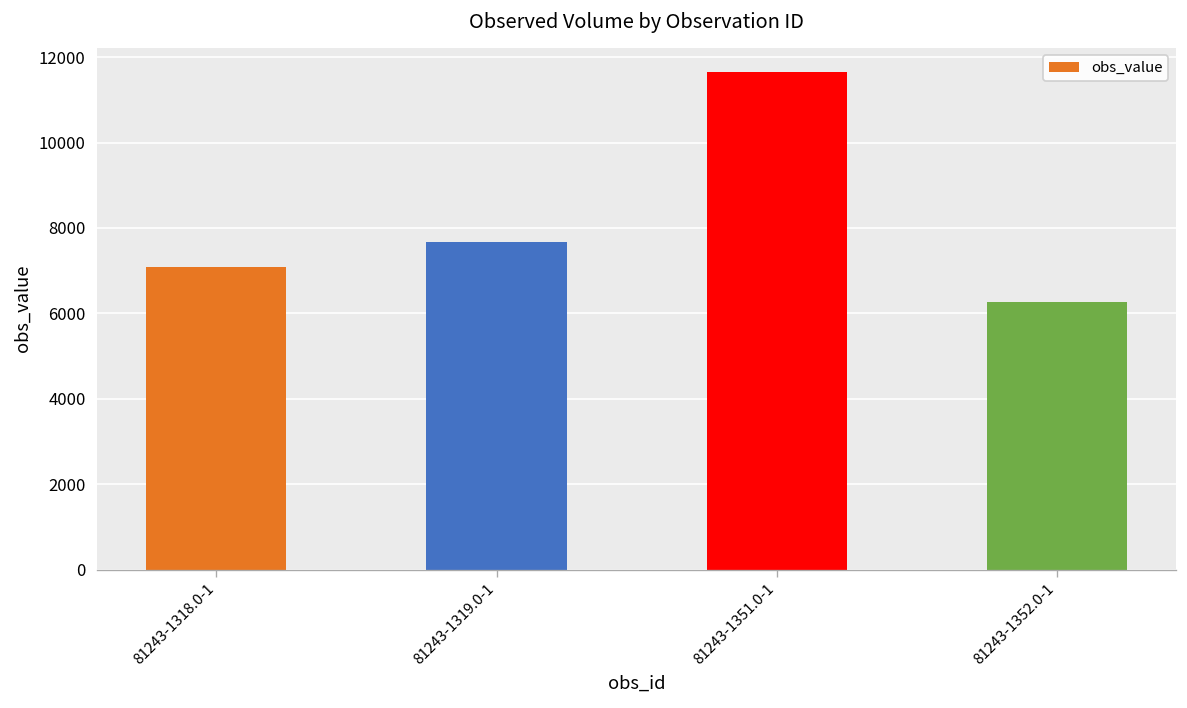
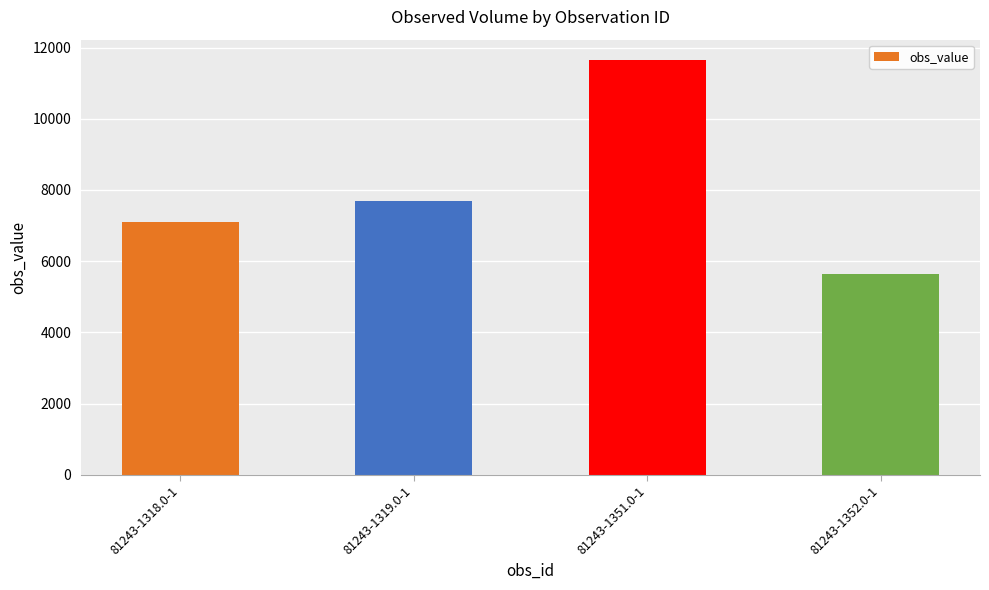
  {
    "81243-1318.0-1": 7100,
    "81243-1319.0-1": 7700,
    "81243-1351.0-1": 11600,
-   "81243-1352.0-1": 6300
+   "81243-1352.0-1": 5600
  }
